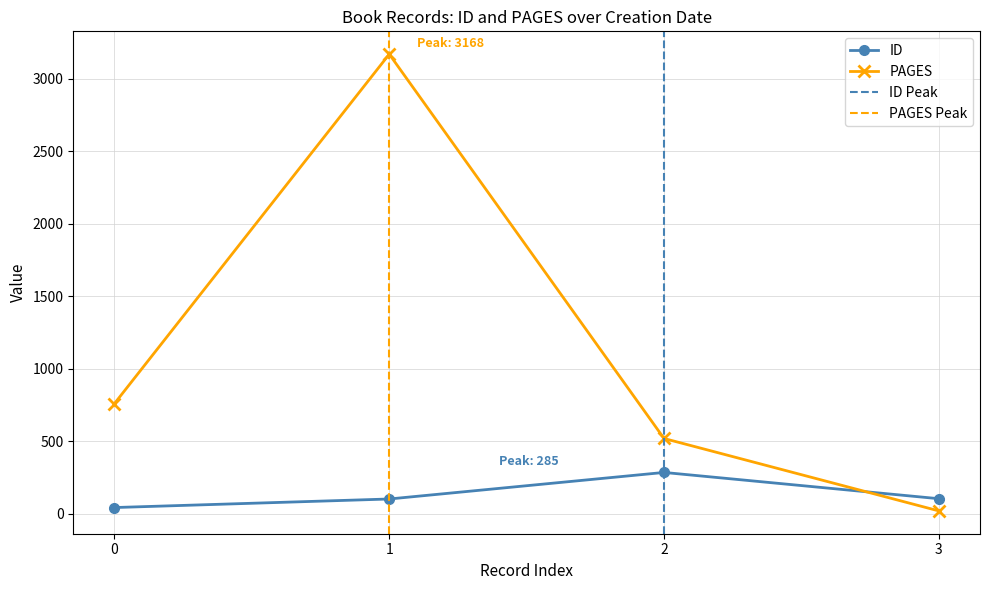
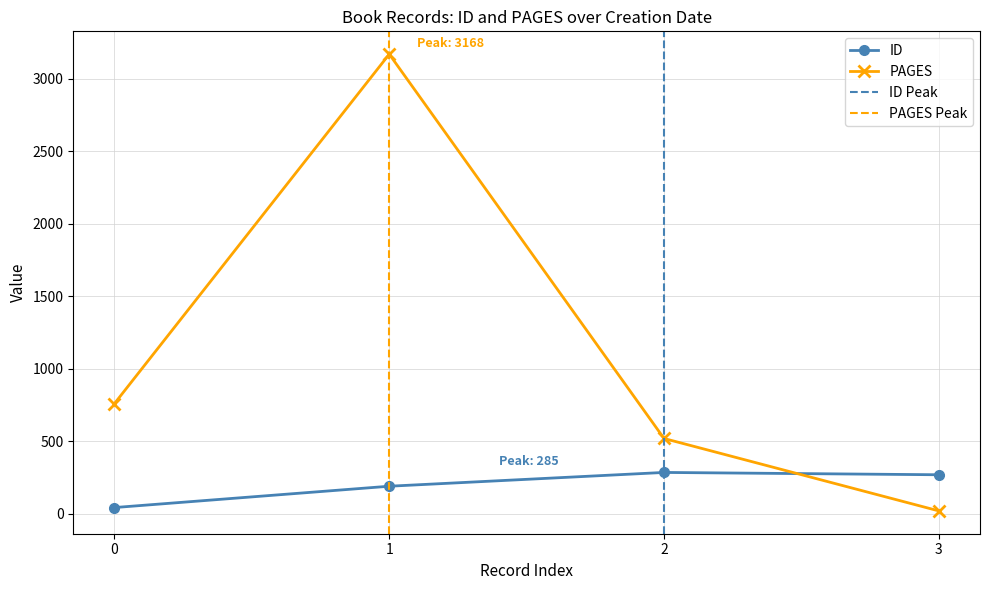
  {
    "ID": {
      "0": 40,
-     "1": 100,
+     "1": 190,
      "2": 290,
-     "3": 100
+     "3": 270
    },
    "PAGES": {
      "0": 760,
      "1": 3170,
      "2": 520,
      "3": 20
    }
  }
